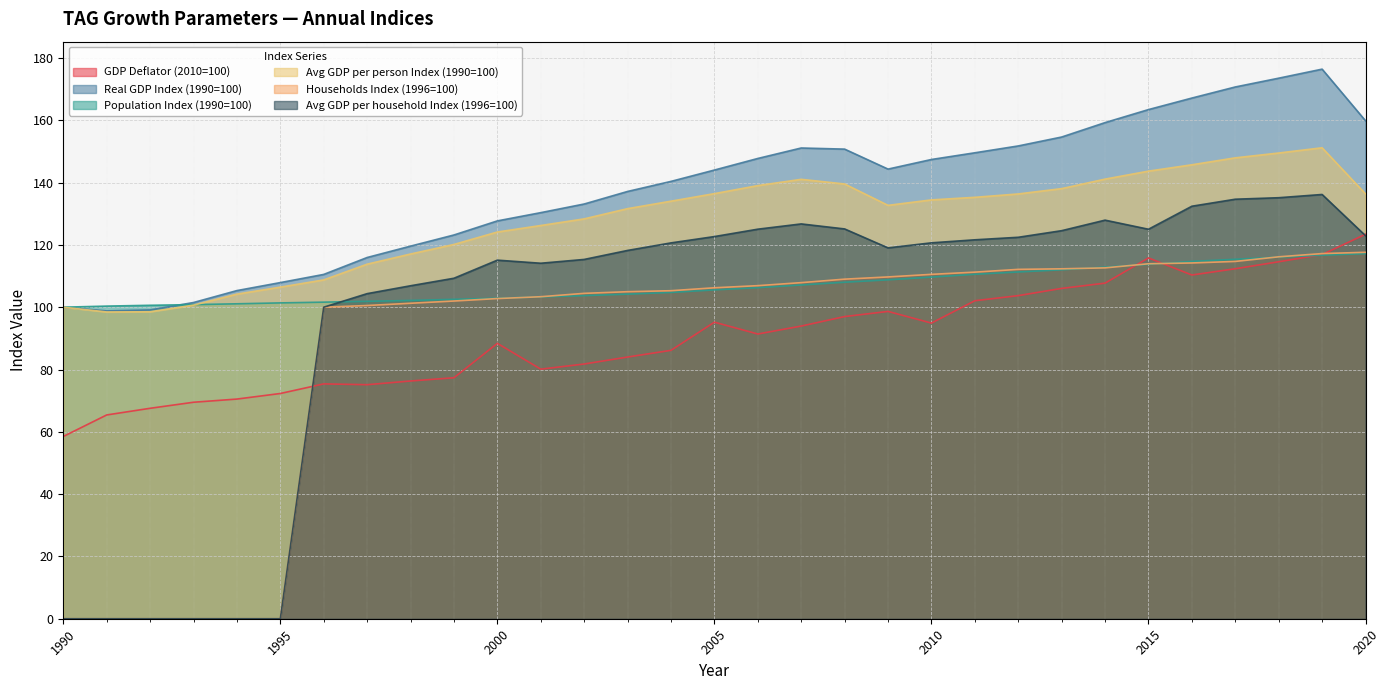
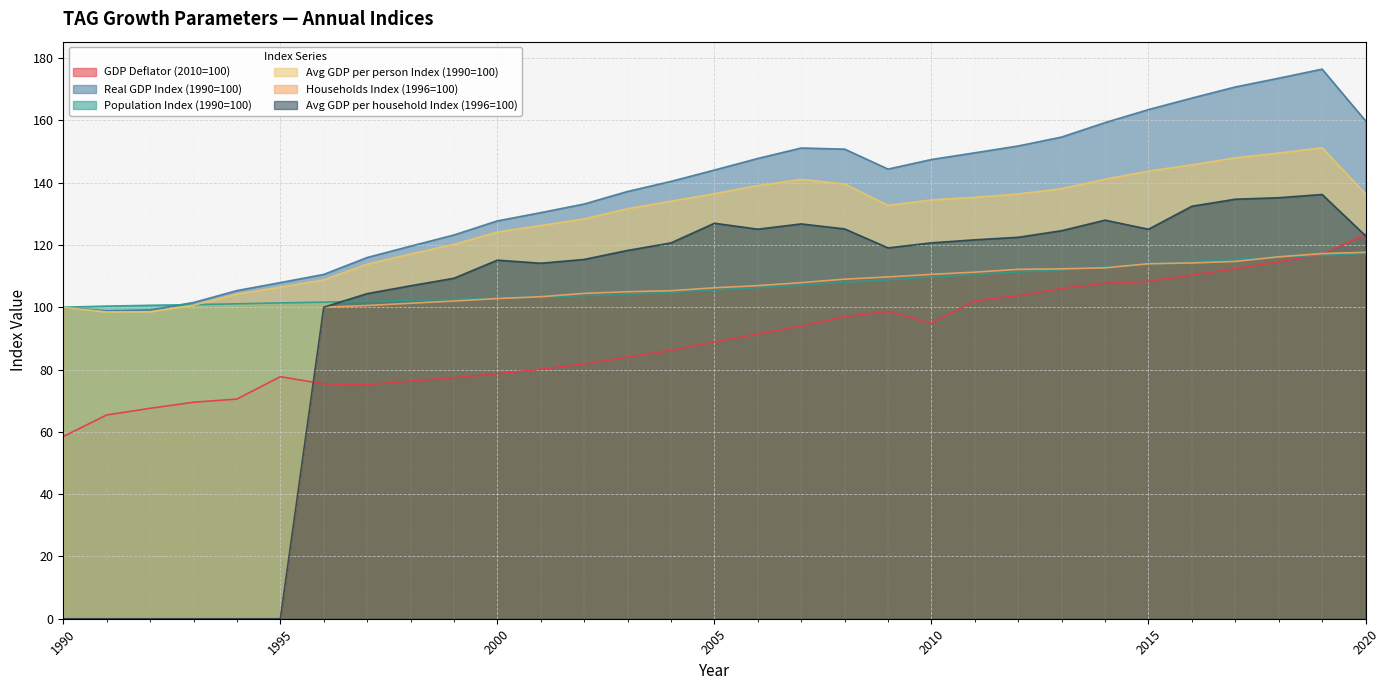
  {
    "GDP Deflator (2010=100)": {
      "1990": 59,
-     "1995": 72,
-     "2000": 88,
-     "2005": 95,
+     "1995": 78,
+     "2000": 79,
+     "2005": 89,
      "2010": 95,
-     "2015": 116
+     "2015": 108
    },
    "Avg GDP per household Index (1996=100)": {
      "2000": 115,
-     "2005": 123,
+     "2005": 127,
      "2010": 121,
      "2015": 125
    }
  }
